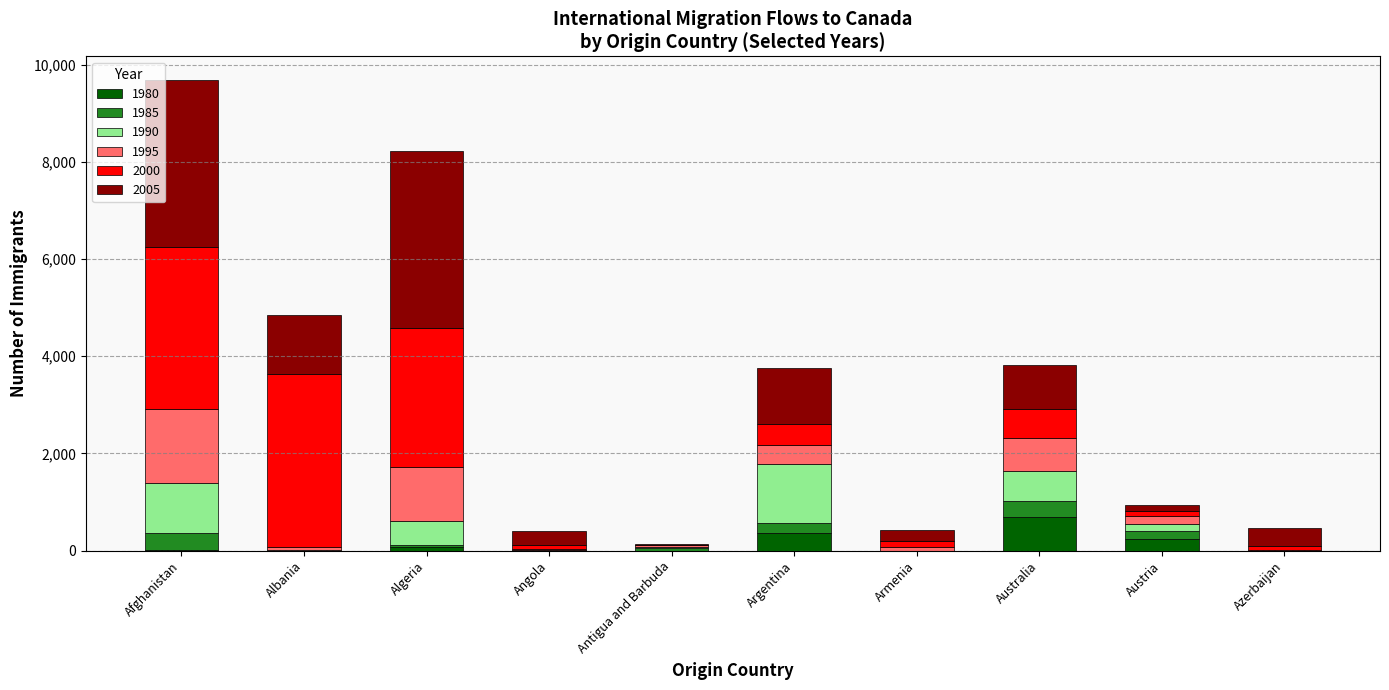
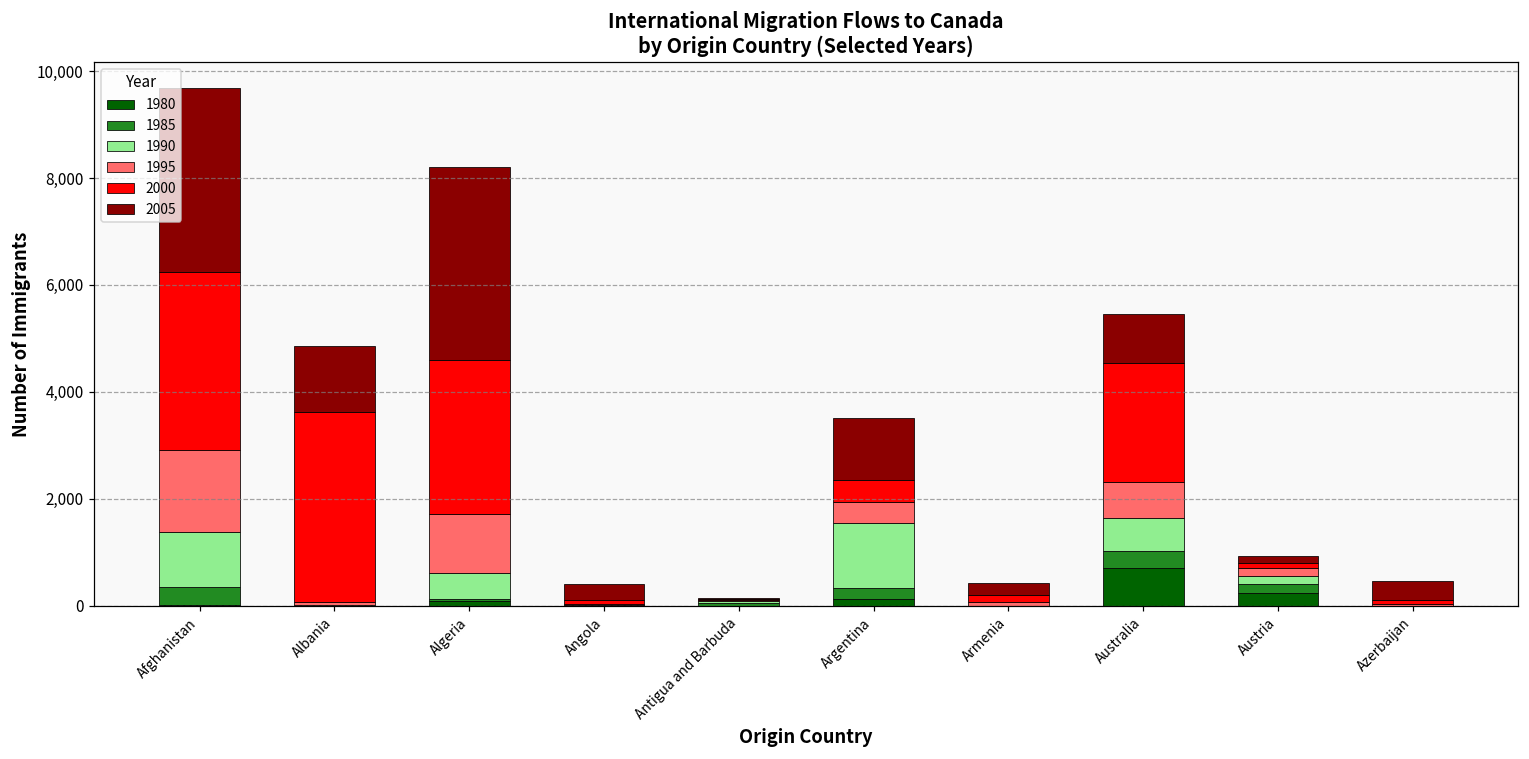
  {
    "1980": {
      "Algeria": "100",
      "Antigua and Barbuda": "0",
-     "Argentina": "400",
+     "Argentina": "100",
      "Armenia": "0",
      "Australia": "700",
      "Austria": "200",
      "Azerbaijan": "0"
    },
    "1985": {
      "Afghanistan": "300",
      "Albania": "0",
      "Antigua and Barbuda": "100",
      "Argentina": "200",
      "Armenia": "0",
      "Australia": "300",
      "Austria": "200",
      "Azerbaijan": "0"
    },
    "1990": {
      "Afghanistan": "1,000",
      "Algeria": "500",
      "Argentina": "1,200",
      "Armenia": "0",
      "Australia": "600",
      "Austria": "200",
      "Azerbaijan": "0"
    },
    "1995": {
      "Afghanistan": "1,500",
      "Albania": "100",
      "Algeria": "1,100",
      "Argentina": "400",
      "Armenia": "100",
      "Australia": "700",
      "Austria": "200"
    },
    "2000": {
      "Afghanistan": "3,300",
      "Albania": "3,600",
      "Algeria": "2,900",
      "Angola": "100",
      "Argentina": "400",
      "Armenia": "100",
-     "Australia": "600",
+     "Australia": "2,200",
      "Austria": "100",
      "Azerbaijan": "100"
    },
    "2005": {
      "Afghanistan": "3,400",
      "Albania": "1,200",
      "Algeria": "3,600",
      "Angola": "300",
      "Argentina": "1,200",
      "Armenia": "200",
      "Australia": "900",
      "Austria": "100",
      "Azerbaijan": "400"
    }
  }
